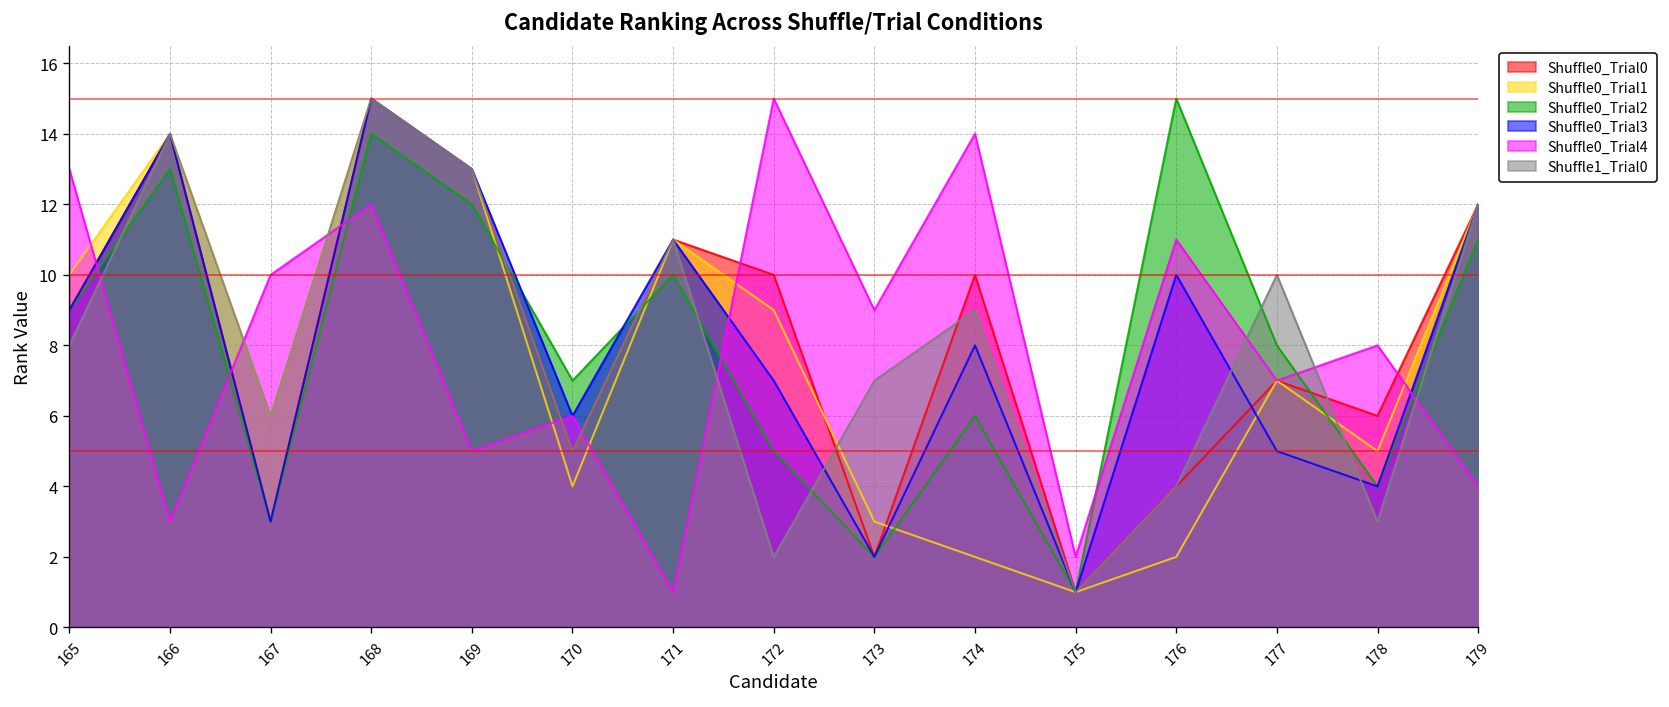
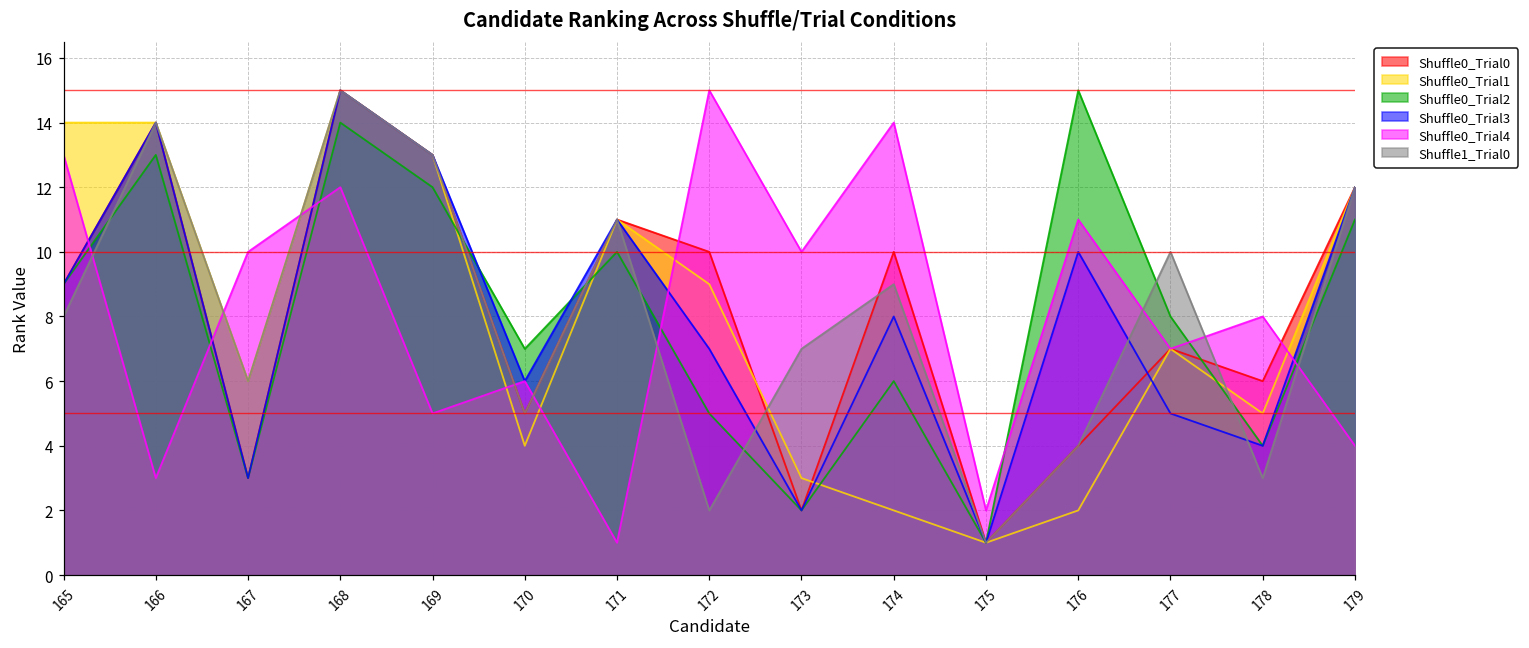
  {
    "Shuffle0_Trial0": {
      "172": 10,
      "174": 10,
      "178": 6
    },
    "Shuffle0_Trial1": {
-     "165": 10,
+     "165": 14,
      "170": 4,
      "172": 9,
      "173": 3,
      "174": 2,
      "176": 2,
      "178": 5
    },
    "Shuffle0_Trial2": {
      "166": 13,
      "168": 14,
      "169": 12,
      "170": 7,
      "171": 10,
      "172": 5,
      "174": 6,
      "176": 15,
      "177": 8,
      "179": 11
    },
    "Shuffle0_Trial3": {
      "172": 7,
      "174": 8,
      "176": 10,
      "177": 5
    },
    "Shuffle0_Trial4": {
      "165": 13,
      "166": 3,
      "167": 10,
      "168": 12,
      "169": 5,
      "171": 1,
      "172": 15,
-     "173": 9,
+     "173": 10,
      "174": 14,
      "175": 2,
      "176": 11,
      "178": 8,
      "179": 4
    },
    "Shuffle1_Trial0": {
      "165": 8,
      "172": 2,
      "173": 7,
      "174": 9,
      "177": 10,
      "178": 3
    }
  }
